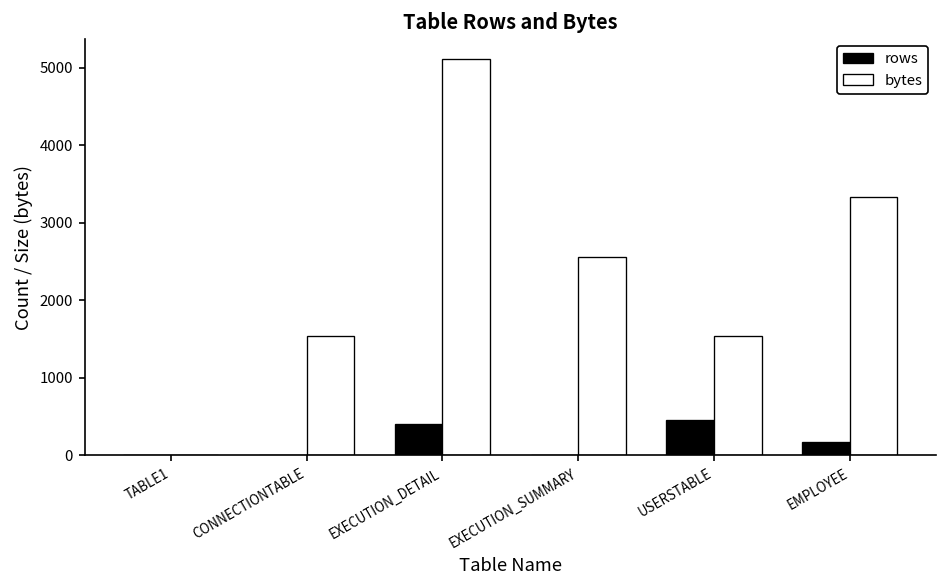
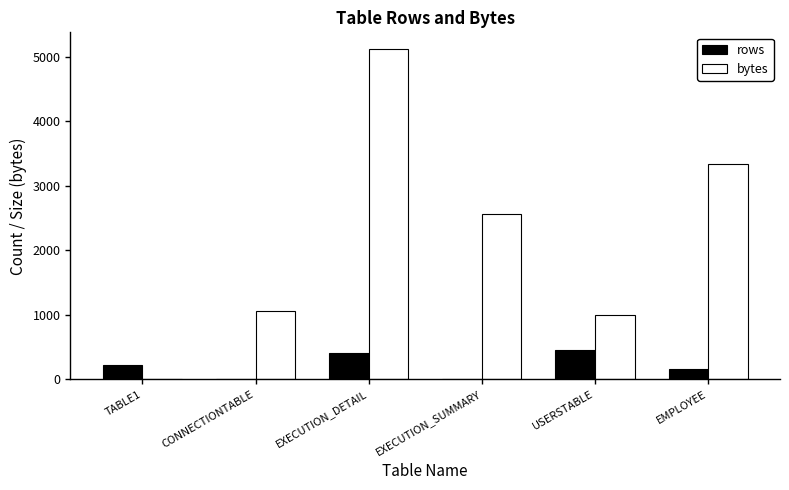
  {
    "rows": {
-     "TABLE1": 0,
+     "TABLE1": 200,
      "EXECUTION_DETAIL": 400,
      "USERSTABLE": 500,
      "EMPLOYEE": 200
    },
    "bytes": {
      "TABLE1": 0,
-     "CONNECTIONTABLE": 1500,
+     "CONNECTIONTABLE": 1100,
      "EXECUTION_DETAIL": 5100,
      "EXECUTION_SUMMARY": 2600,
-     "USERSTABLE": 1500,
+     "USERSTABLE": 1000,
      "EMPLOYEE": 3300
    }
  }
